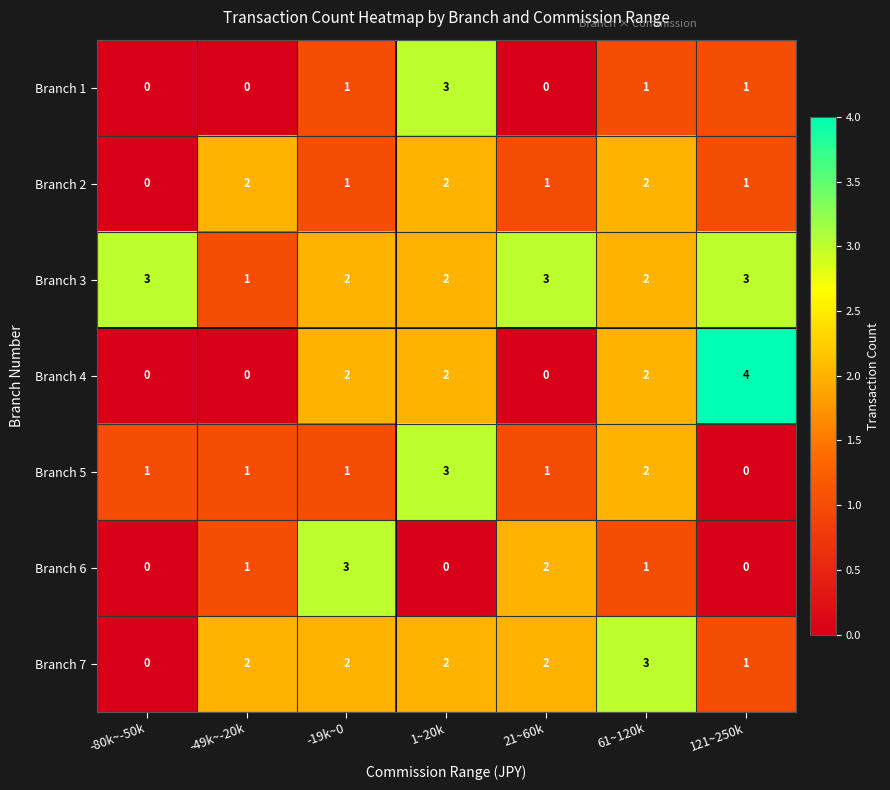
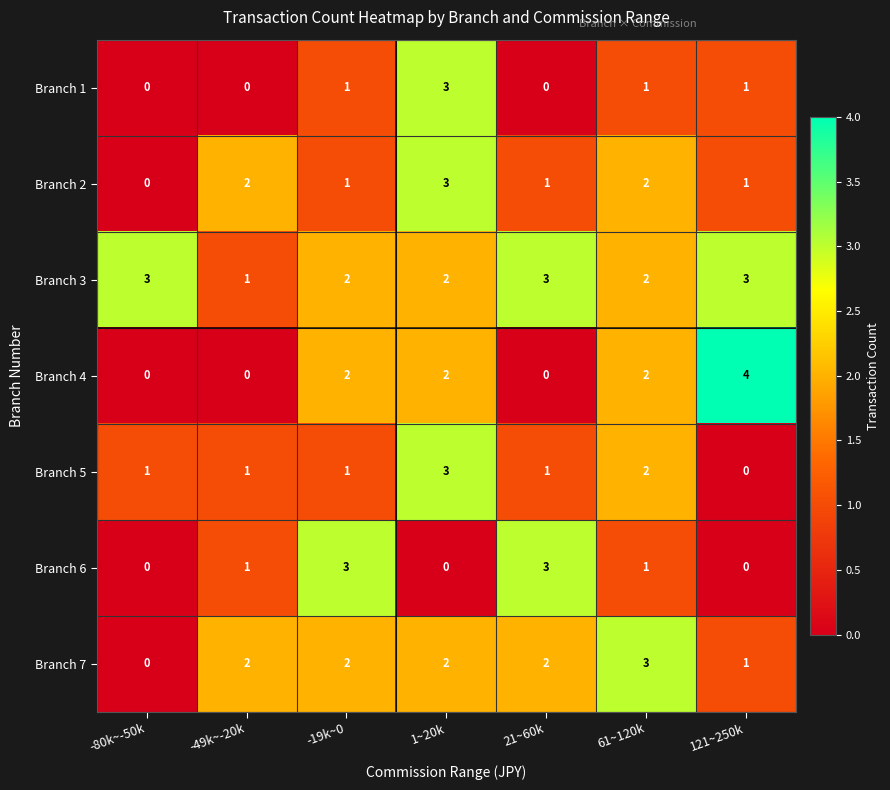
  {
    "Branch 1": {
      "-80k~-50k": 0,
      "-49k~-20k": 0,
      "-19k~0": 1,
      "1~20k": 3,
      "21~60k": 0,
      "61~120k": 1,
      "121~250k": 1
    },
    "Branch 2": {
      "-80k~-50k": 0,
      "-49k~-20k": 2,
      "-19k~0": 1,
-     "1~20k": 2,
+     "1~20k": 3,
      "21~60k": 1,
      "61~120k": 2,
      "121~250k": 1
    },
    "Branch 3": {
      "-80k~-50k": 3,
      "-49k~-20k": 1,
      "-19k~0": 2,
      "1~20k": 2,
      "21~60k": 3,
      "61~120k": 2,
      "121~250k": 3
    },
    "Branch 4": {
      "-80k~-50k": 0,
      "-49k~-20k": 0,
      "-19k~0": 2,
      "1~20k": 2,
      "21~60k": 0,
      "61~120k": 2,
      "121~250k": 4
    },
    "Branch 5": {
      "-80k~-50k": 1,
      "-49k~-20k": 1,
      "-19k~0": 1,
      "1~20k": 3,
      "21~60k": 1,
      "61~120k": 2,
      "121~250k": 0
    },
    "Branch 6": {
      "-80k~-50k": 0,
      "-49k~-20k": 1,
      "-19k~0": 3,
      "1~20k": 0,
-     "21~60k": 2,
+     "21~60k": 3,
      "61~120k": 1,
      "121~250k": 0
    },
    "Branch 7": {
      "-80k~-50k": 0,
      "-49k~-20k": 2,
      "-19k~0": 2,
      "1~20k": 2,
      "21~60k": 2,
      "61~120k": 3,
      "121~250k": 1
    }
  }
